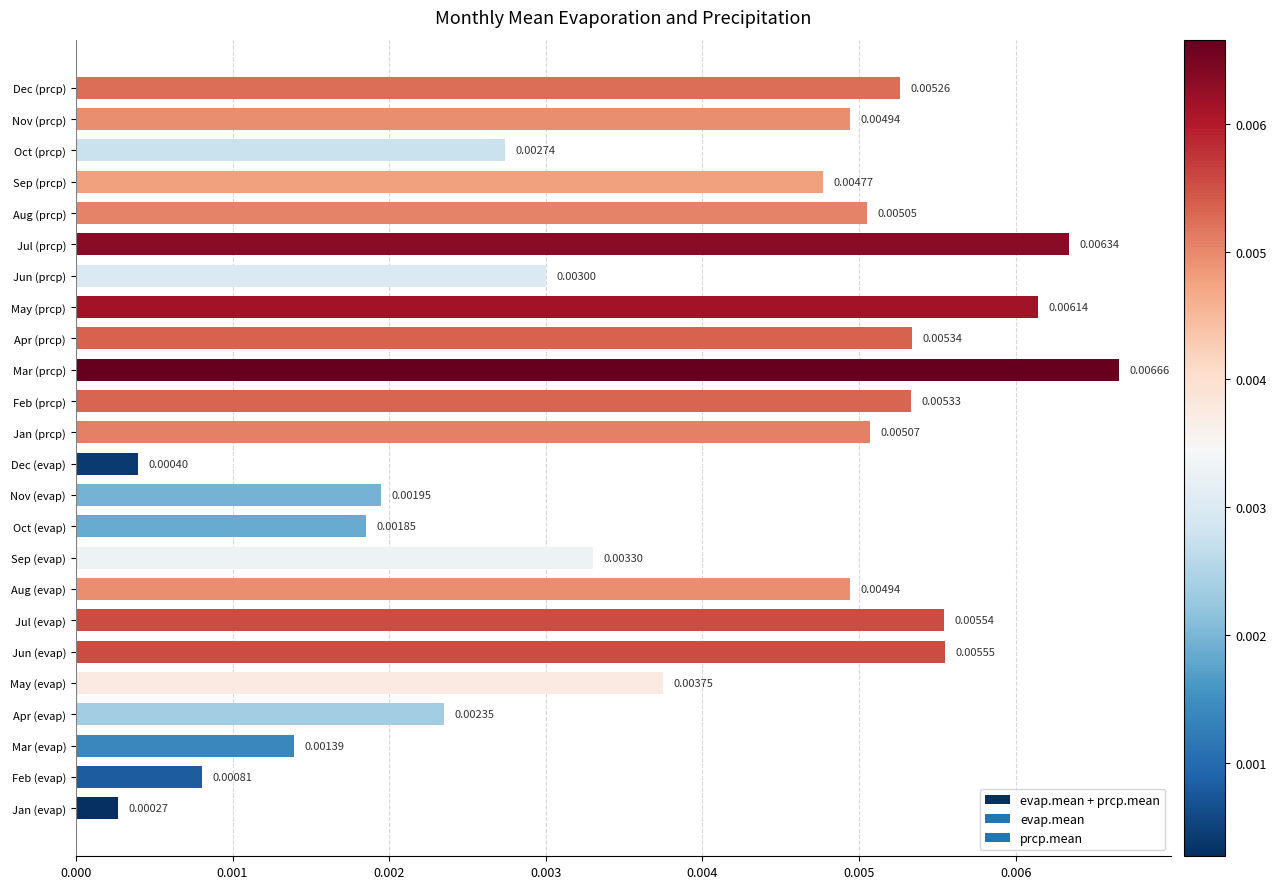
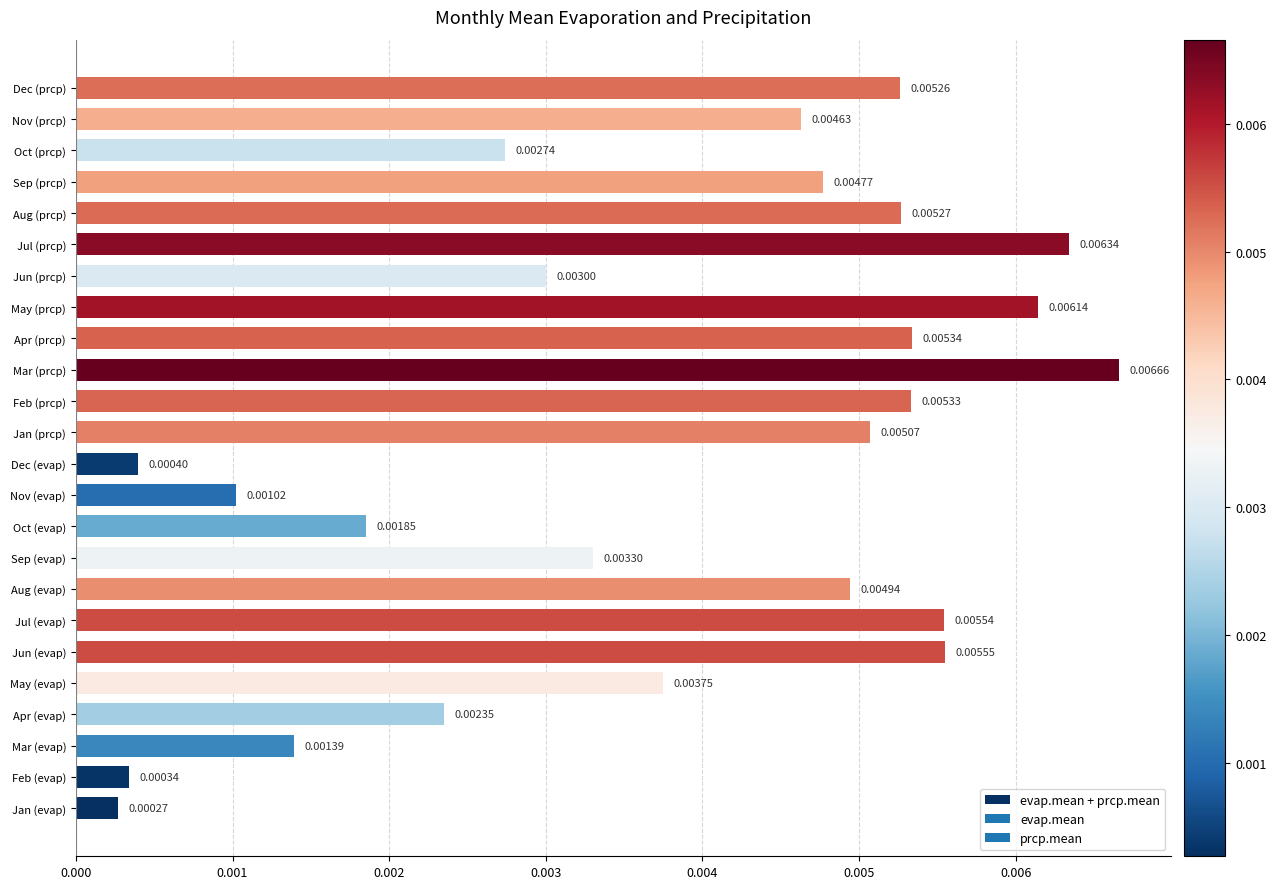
  {
    "Dec (prcp)": 0.00526,
-   "Nov (prcp)": 0.00494,
+   "Nov (prcp)": 0.00463,
    "Oct (prcp)": 0.00274,
    "Sep (prcp)": 0.00477,
-   "Aug (prcp)": 0.00505,
+   "Aug (prcp)": 0.00527,
    "Jul (prcp)": 0.00634,
    "Jun (prcp)": 0.00300,
    "May (prcp)": 0.00614,
    "Apr (prcp)": 0.00534,
    "Mar (prcp)": 0.00666,
    "Feb (prcp)": 0.00533,
    "Jan (prcp)": 0.00507,
    "Dec (evap)": 0.00040,
-   "Nov (evap)": 0.00195,
+   "Nov (evap)": 0.00102,
    "Oct (evap)": 0.00185,
    "Sep (evap)": 0.00330,
    "Aug (evap)": 0.00494,
    "Jul (evap)": 0.00554,
    "Jun (evap)": 0.00555,
    "May (evap)": 0.00375,
    "Apr (evap)": 0.00235,
    "Mar (evap)": 0.00139,
-   "Feb (evap)": 0.00081,
+   "Feb (evap)": 0.00034,
    "Jan (evap)": 0.00027
  }
